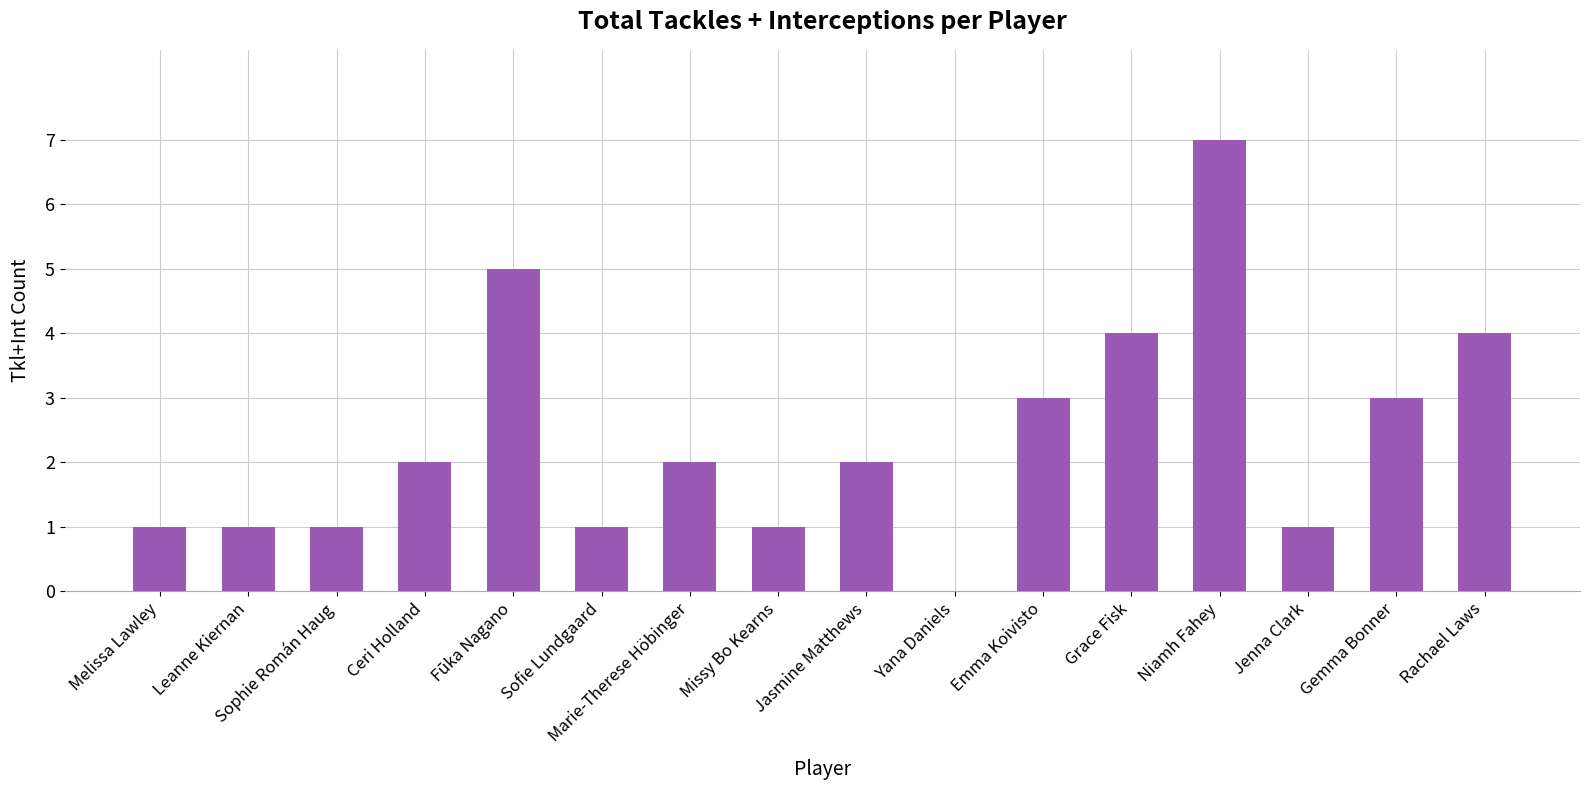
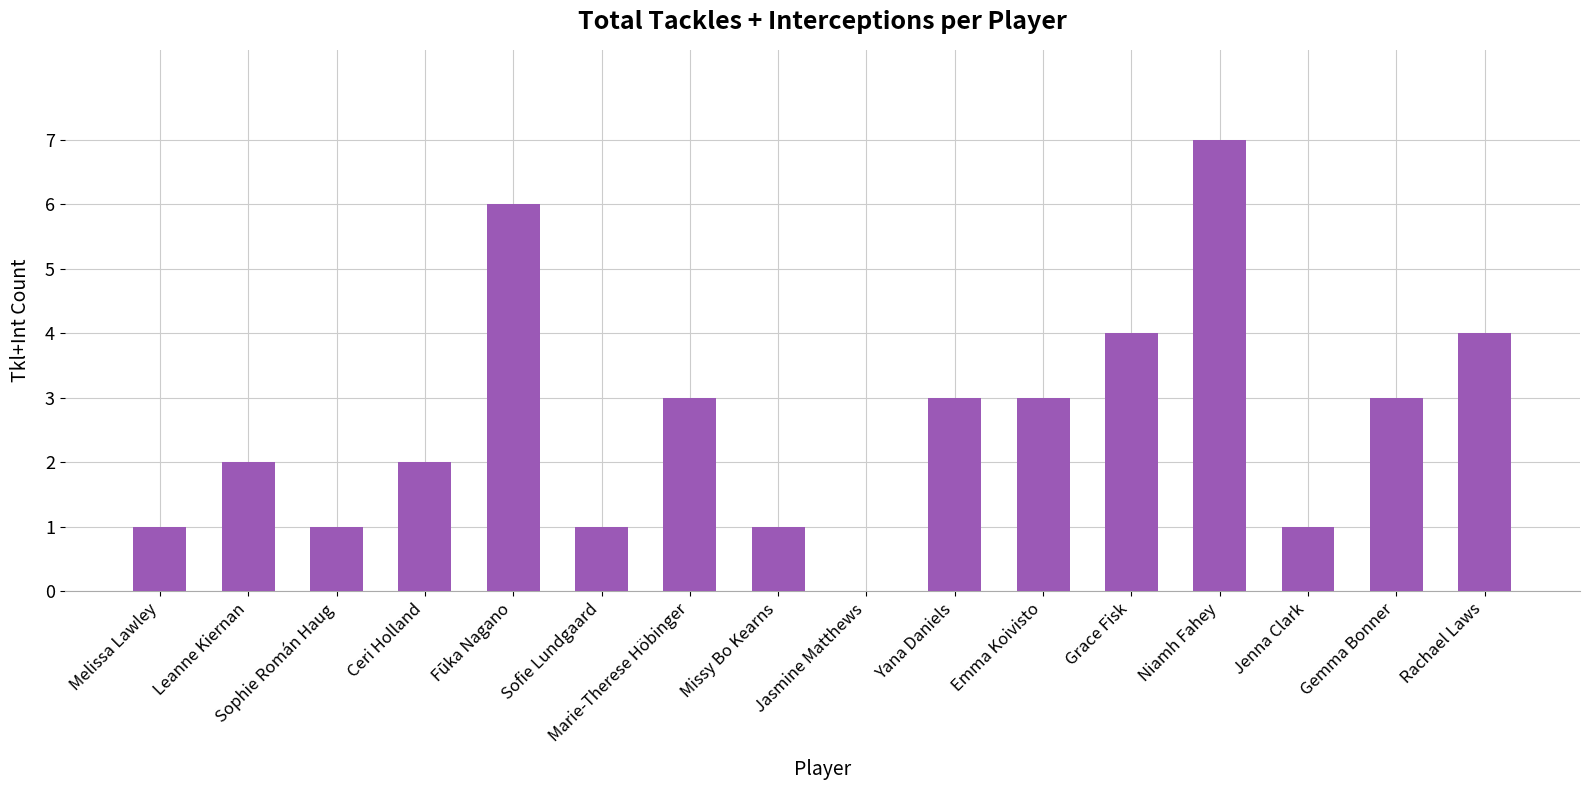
  {
    "Melissa Lawley": 1,
-   "Leanne Kiernan": 1,
+   "Leanne Kiernan": 2,
    "Sophie Román Haug": 1,
    "Ceri Holland": 2,
-   "Fūka Nagano": 5,
+   "Fūka Nagano": 6,
    "Sofie Lundgaard": 1,
-   "Marie-Therese Höbinger": 2,
+   "Marie-Therese Höbinger": 3,
    "Missy Bo Kearns": 1,
-   "Jasmine Matthews": 2,
-   "Yana Daniels": 0,
+   "Jasmine Matthews": 0,
+   "Yana Daniels": 3,
    "Emma Koivisto": 3,
    "Grace Fisk": 4,
    "Niamh Fahey": 7,
    "Jenna Clark": 1,
    "Gemma Bonner": 3,
    "Rachael Laws": 4
  }
